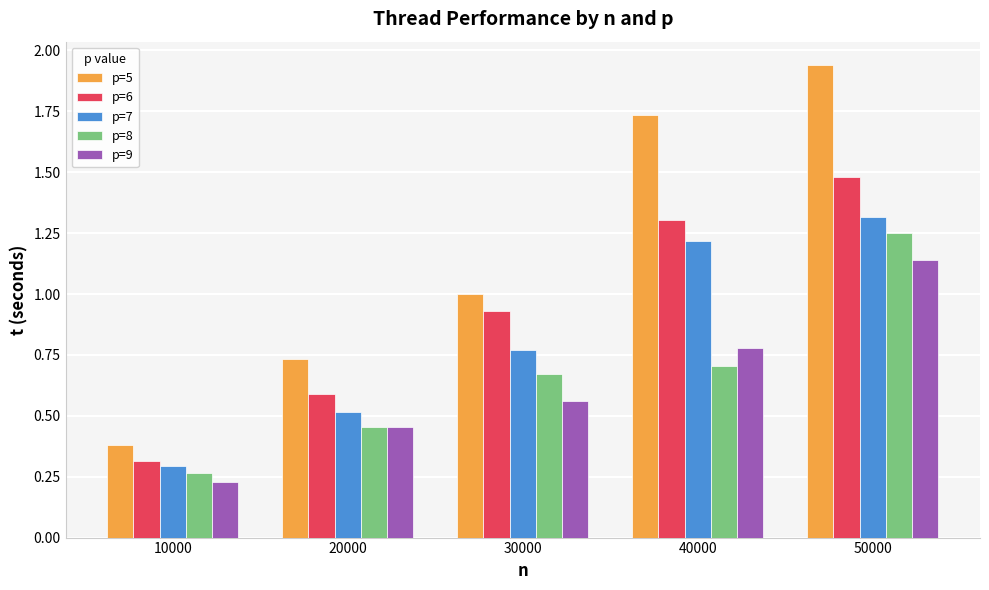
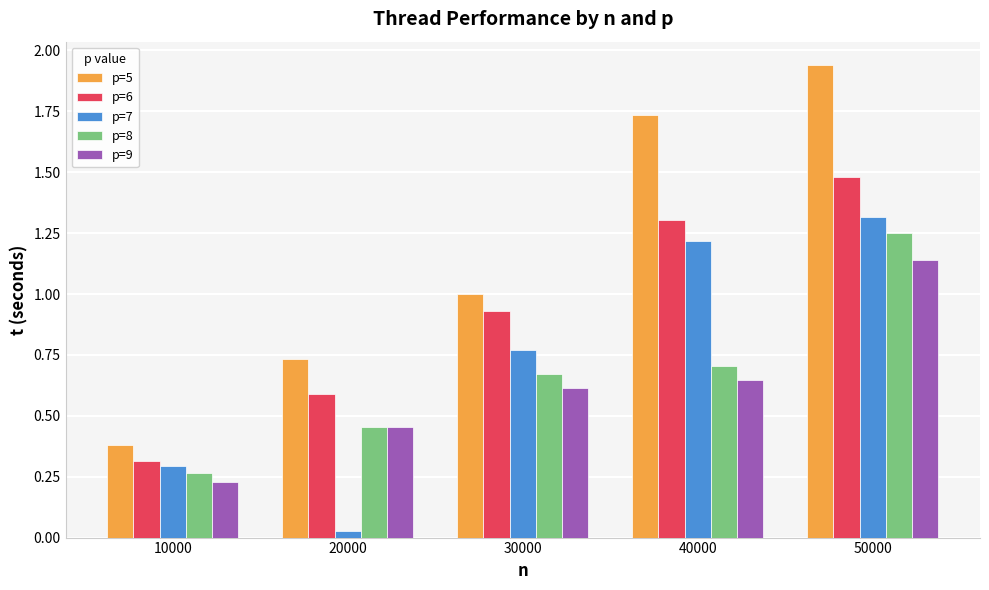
  {
    "p=5": {
      "10000": 0.38,
      "20000": 0.73,
      "30000": 1.00,
      "40000": 1.74,
      "50000": 1.94
    },
    "p=6": {
      "10000": 0.31,
      "20000": 0.59,
      "30000": 0.93,
      "40000": 1.31,
      "50000": 1.48
    },
    "p=7": {
      "10000": 0.29,
-     "20000": 0.51,
+     "20000": 0.03,
      "30000": 0.77,
      "40000": 1.22,
      "50000": 1.31
    },
    "p=8": {
      "10000": 0.26,
      "20000": 0.45,
      "30000": 0.67,
      "40000": 0.70,
      "50000": 1.25
    },
    "p=9": {
      "10000": 0.23,
      "20000": 0.45,
-     "30000": 0.56,
-     "40000": 0.78,
+     "30000": 0.61,
+     "40000": 0.65,
      "50000": 1.14
    }
  }
